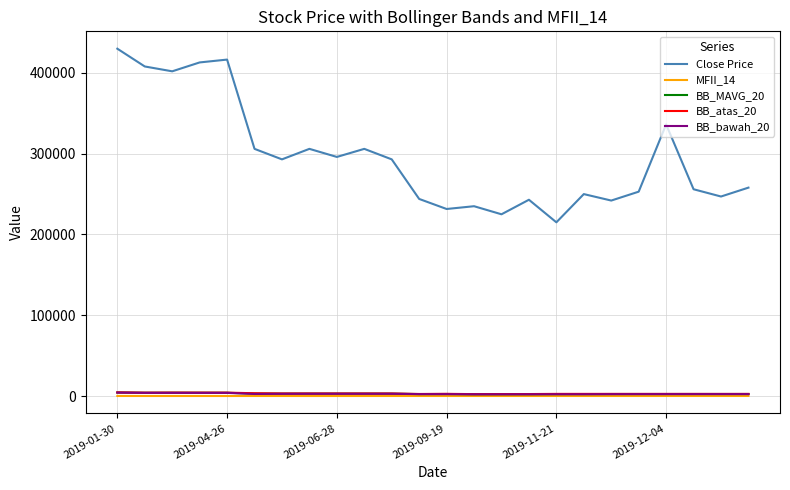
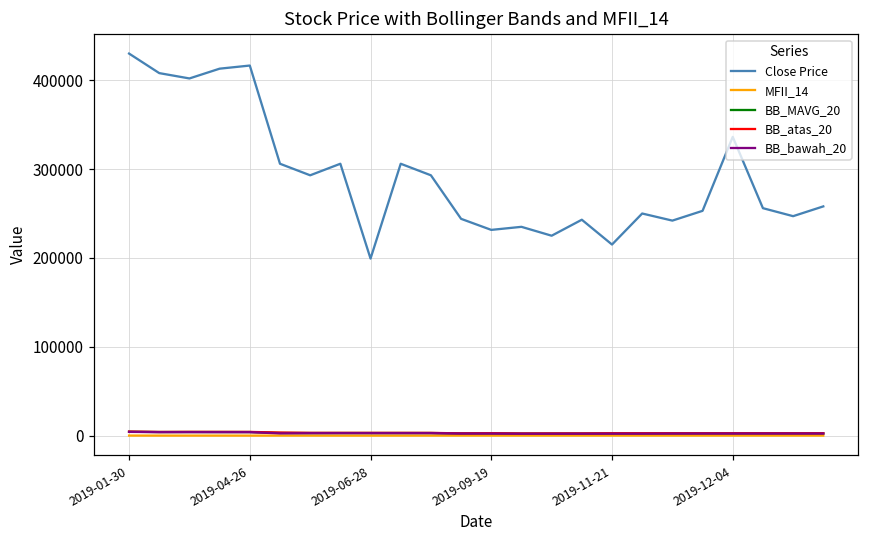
  {
    "Close Price": {
      "2019-01-30": 430000,
      "2019-04-26": 420000,
-     "2019-06-28": 300000,
+     "2019-06-28": 200000,
      "2019-09-19": 230000,
      "2019-11-21": 220000
    },
    "MFII_14": {
      "2019-01-30": 0,
      "2019-04-26": 0
    }
  }
